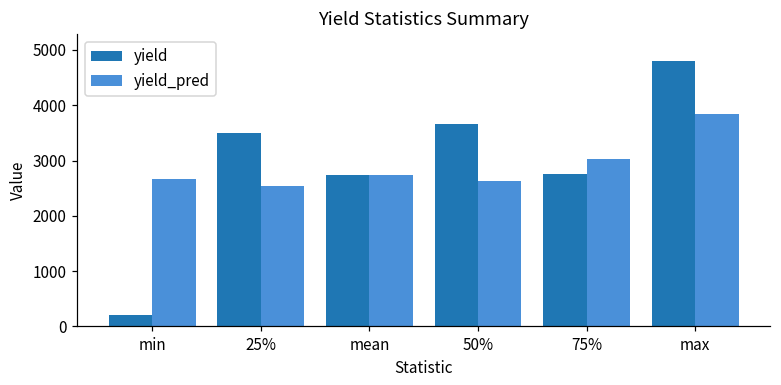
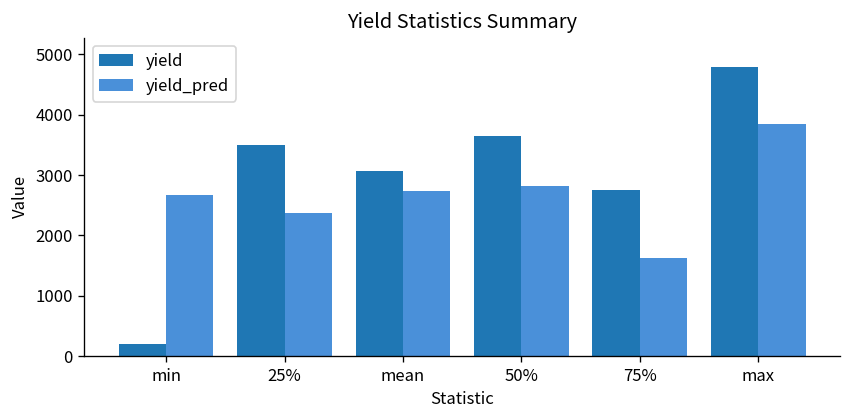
  {
    "yield": {
      "min": 200,
      "25%": 3500,
-     "mean": 2700,
+     "mean": 3100,
      "50%": 3700,
      "75%": 2700,
      "max": 4800
    },
    "yield_pred": {
      "min": 2700,
-     "25%": 2500,
+     "25%": 2400,
      "mean": 2700,
-     "50%": 2600,
-     "75%": 3000,
+     "50%": 2800,
+     "75%": 1600,
      "max": 3800
    }
  }
